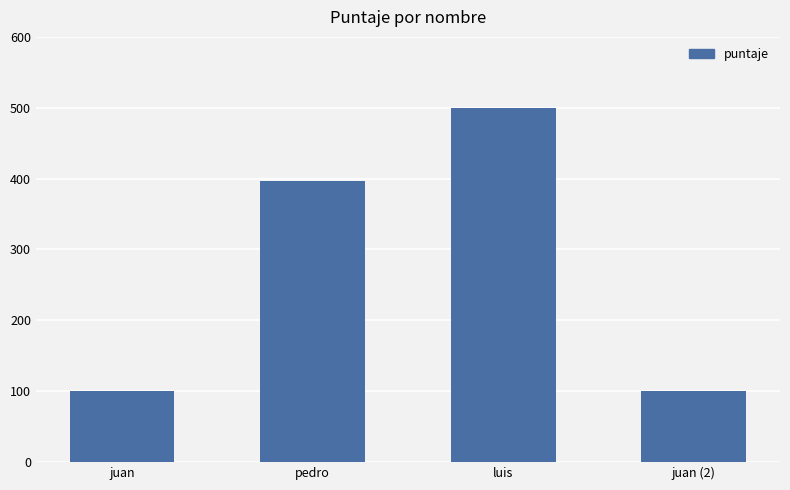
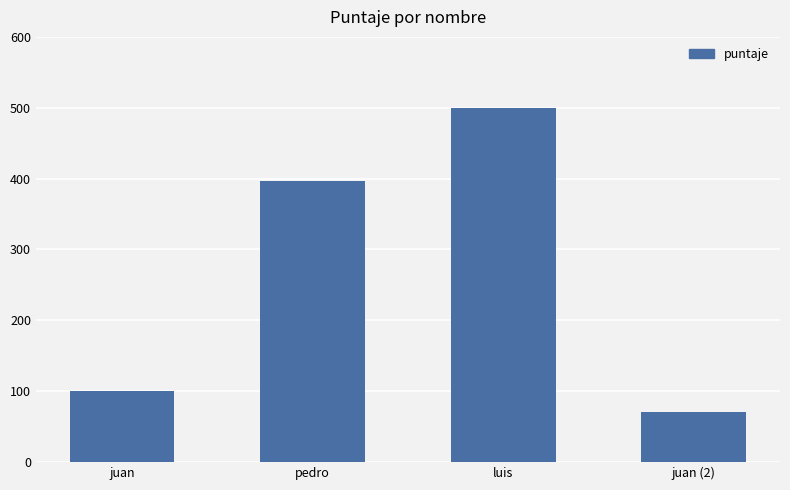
  {
    "juan": 100,
    "pedro": 400,
    "luis": 500,
-   "juan (2)": 100
+   "juan (2)": 70
  }
